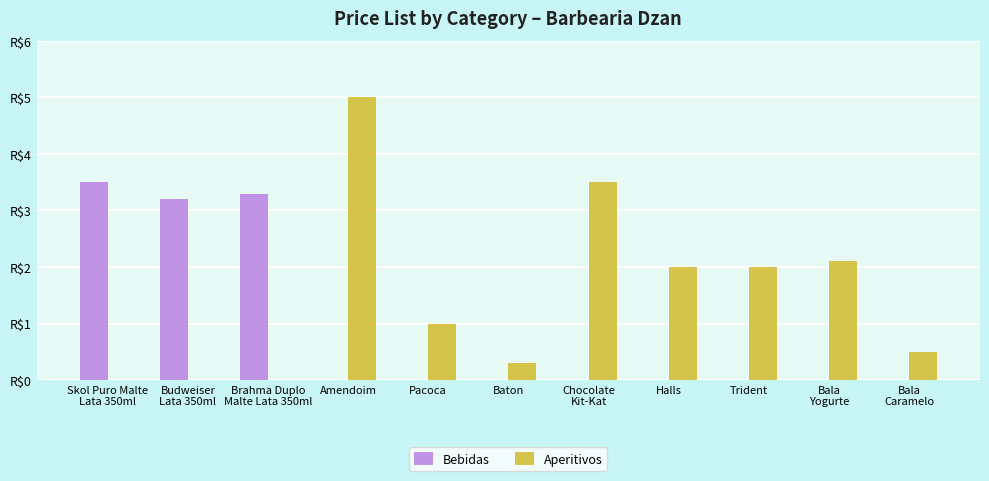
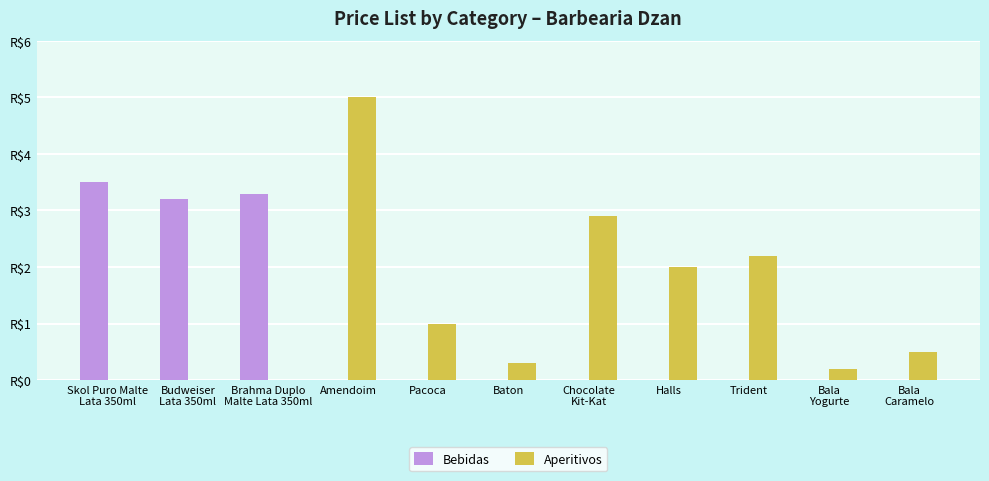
  {
    "Bebidas": {
      "Skol Puro Malte Lata 350ml": "R$3.5",
      "Budweiser Lata 350ml": "R$3.2",
      "Brahma Duplo Malte Lata 350ml": "R$3.3",
      "Amendoim": "R$0.0",
      "Pacoca": "R$0.0",
      "Baton": "R$0.0",
      "Chocolate Kit-Kat": "R$0.0",
      "Halls": "R$0.0",
      "Trident": "R$0.0",
      "Bala Yogurte": "R$0.0",
      "Bala Caramelo": "R$0.0"
    },
    "Aperitivos": {
      "Skol Puro Malte Lata 350ml": "R$0.0",
      "Budweiser Lata 350ml": "R$0.0",
      "Brahma Duplo Malte Lata 350ml": "R$0.0",
      "Amendoim": "R$5.0",
      "Pacoca": "R$1.0",
      "Baton": "R$0.3",
-     "Chocolate Kit-Kat": "R$3.5",
+     "Chocolate Kit-Kat": "R$2.9",
      "Halls": "R$2.0",
-     "Trident": "R$2.0",
-     "Bala Yogurte": "R$2.1",
+     "Trident": "R$2.2",
+     "Bala Yogurte": "R$0.2",
      "Bala Caramelo": "R$0.5"
    }
  }
